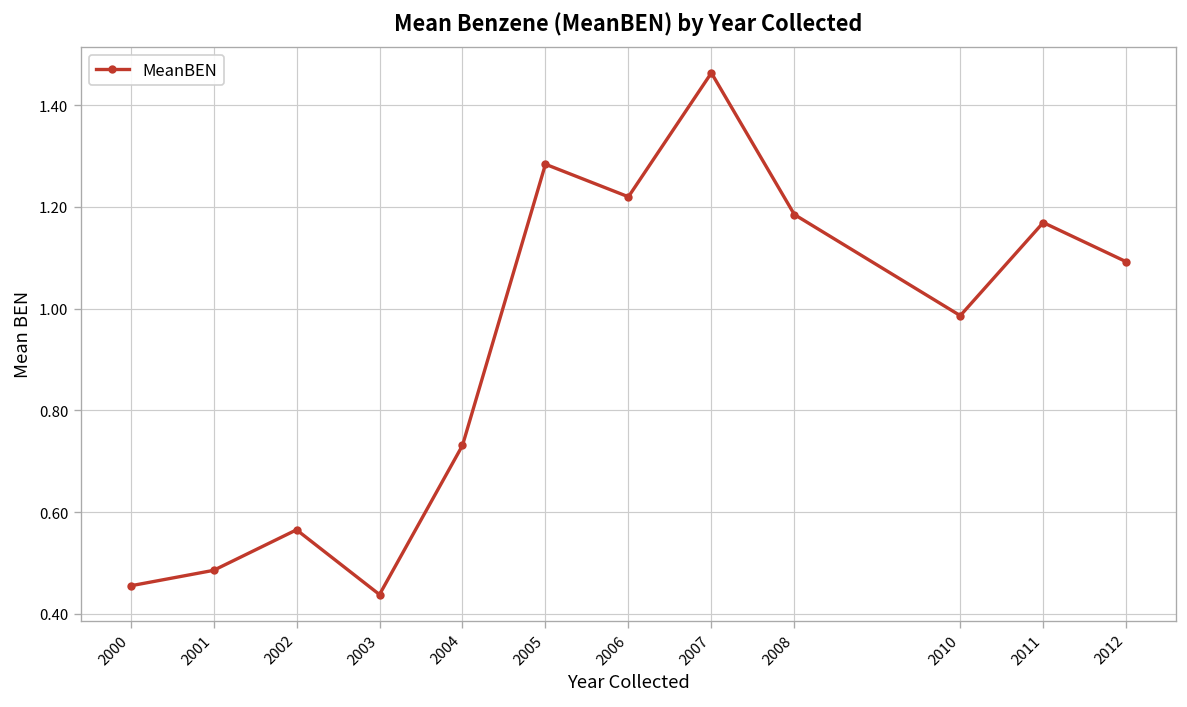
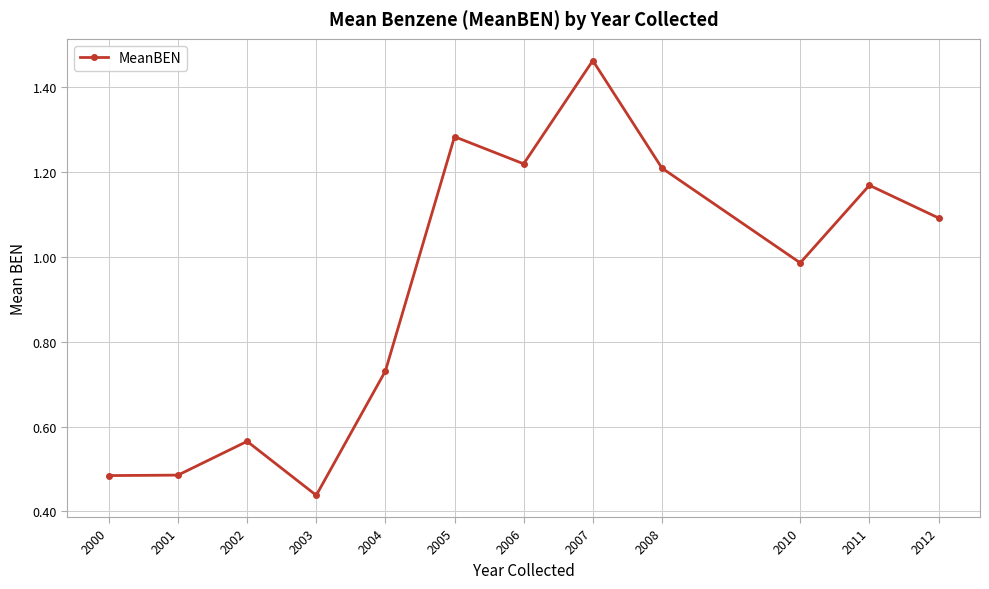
  {
-   "2000": 0.46,
+   "2000": 0.48,
    "2001": 0.49,
    "2002": 0.57,
    "2003": 0.44,
    "2004": 0.73,
    "2005": 1.28,
    "2006": 1.22,
    "2007": 1.46,
-   "2008": 1.18,
+   "2008": 1.21,
    "2010": 0.99,
    "2011": 1.17,
    "2012": 1.09
  }
